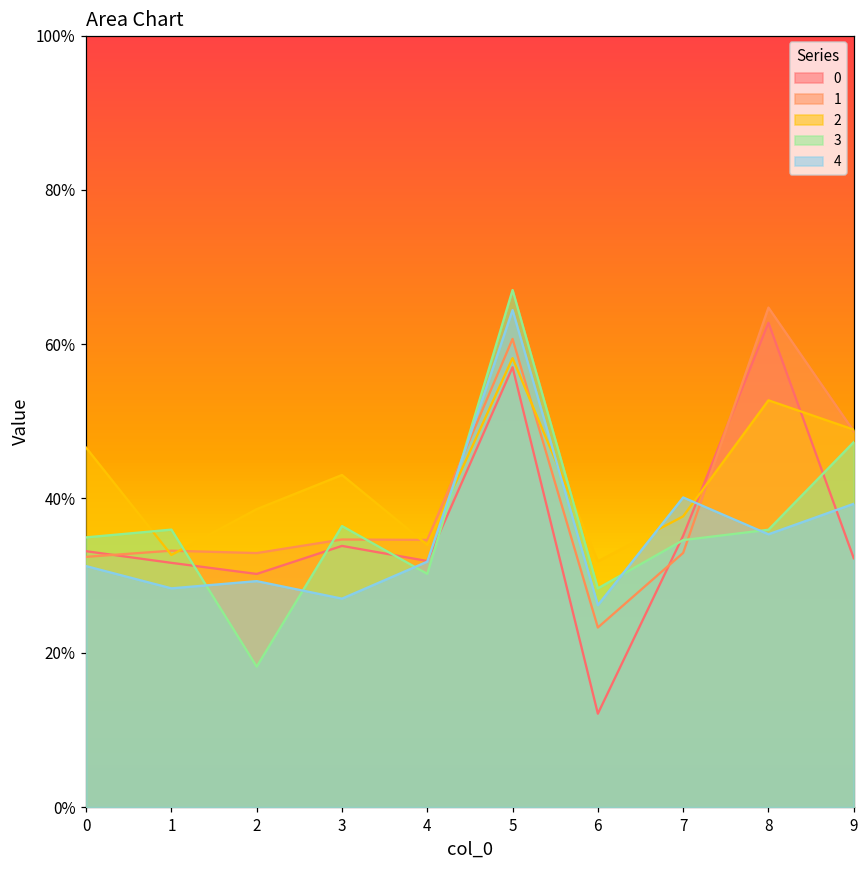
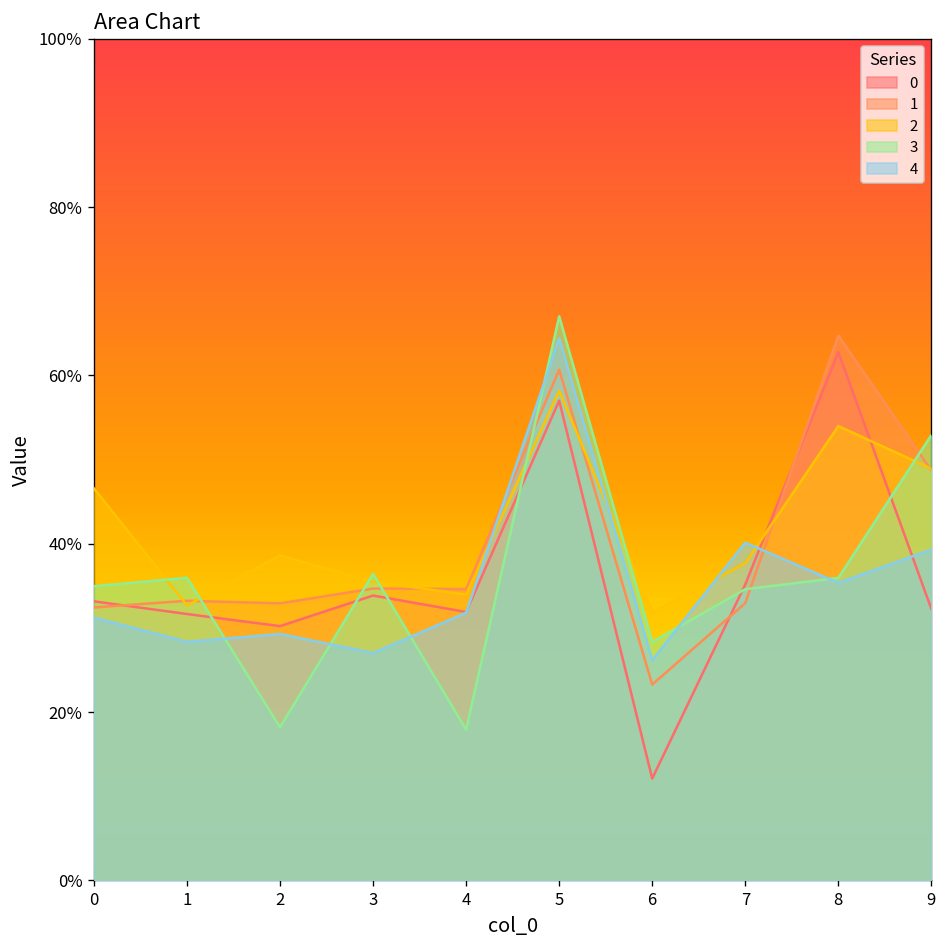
  {
    "2": {
      "0": "47%",
      "1": "33%",
      "2": "39%",
-     "3": "43%",
+     "3": "35%",
      "4": "34%",
      "5": "58%",
      "6": "32%",
      "7": "38%",
-     "8": "53%"
+     "8": "54%"
    },
    "3": {
      "0": "35%",
      "1": "36%",
      "2": "18%",
      "3": "36%",
-     "4": "30%",
+     "4": "18%",
      "5": "67%",
      "6": "28%",
      "7": "35%",
      "8": "36%",
-     "9": "47%"
+     "9": "53%"
    },
    "4": {
      "0": "31%",
      "1": "28%",
      "2": "29%",
      "3": "27%",
      "5": "64%",
      "6": "26%",
      "7": "40%",
      "8": "35%",
      "9": "39%"
    }
  }
